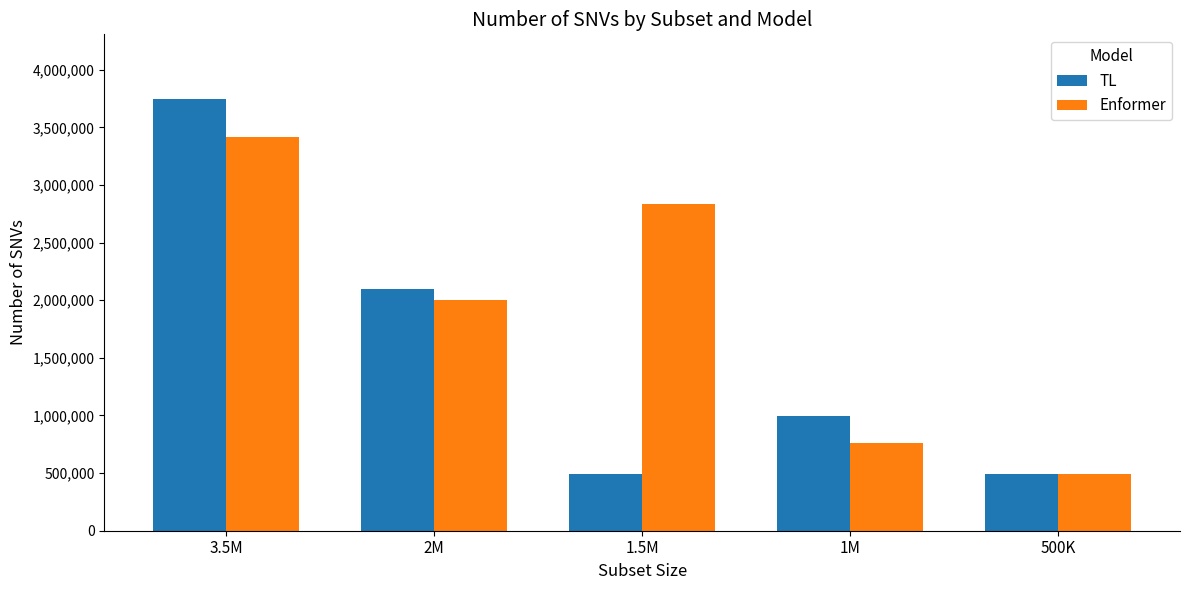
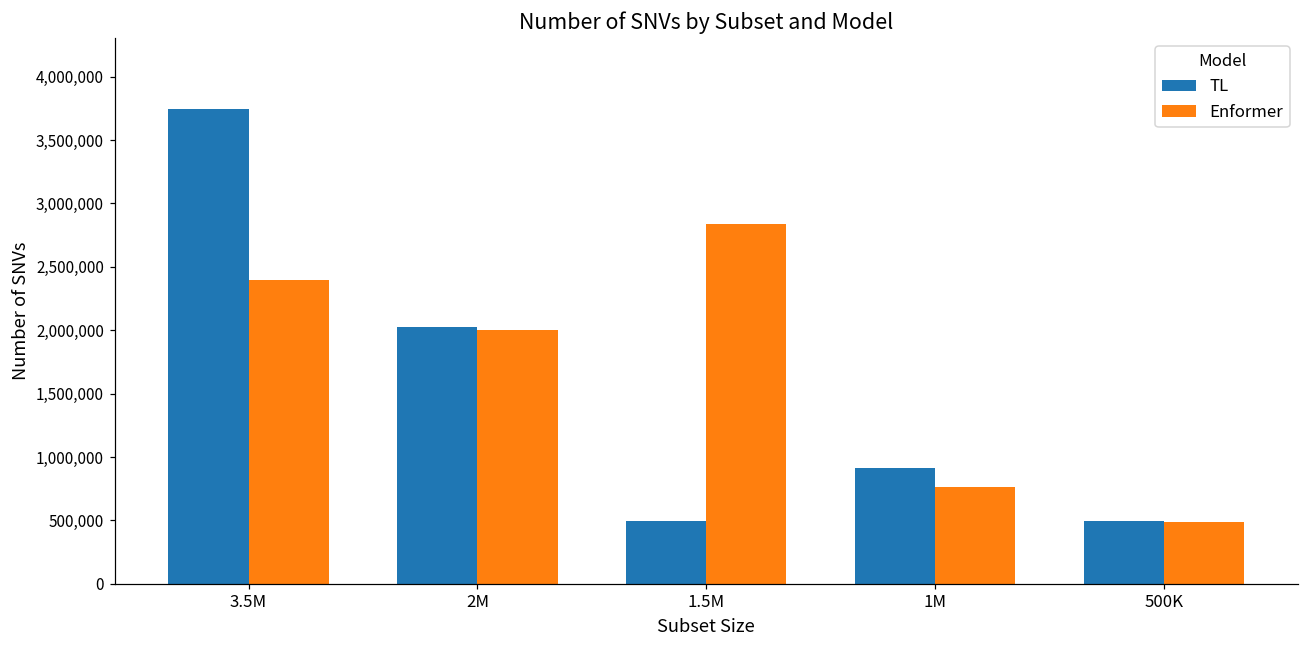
  {
    "TL": {
      "3.5M": "3,750,000",
-     "2M": "2,090,000",
+     "2M": "2,020,000",
      "1.5M": "490,000",
-     "1M": "990,000",
+     "1M": "920,000",
      "500K": "490,000"
    },
    "Enformer": {
-     "3.5M": "3,420,000",
+     "3.5M": "2,400,000",
      "2M": "2,000,000",
      "1.5M": "2,840,000",
      "1M": "760,000",
      "500K": "490,000"
    }
  }
